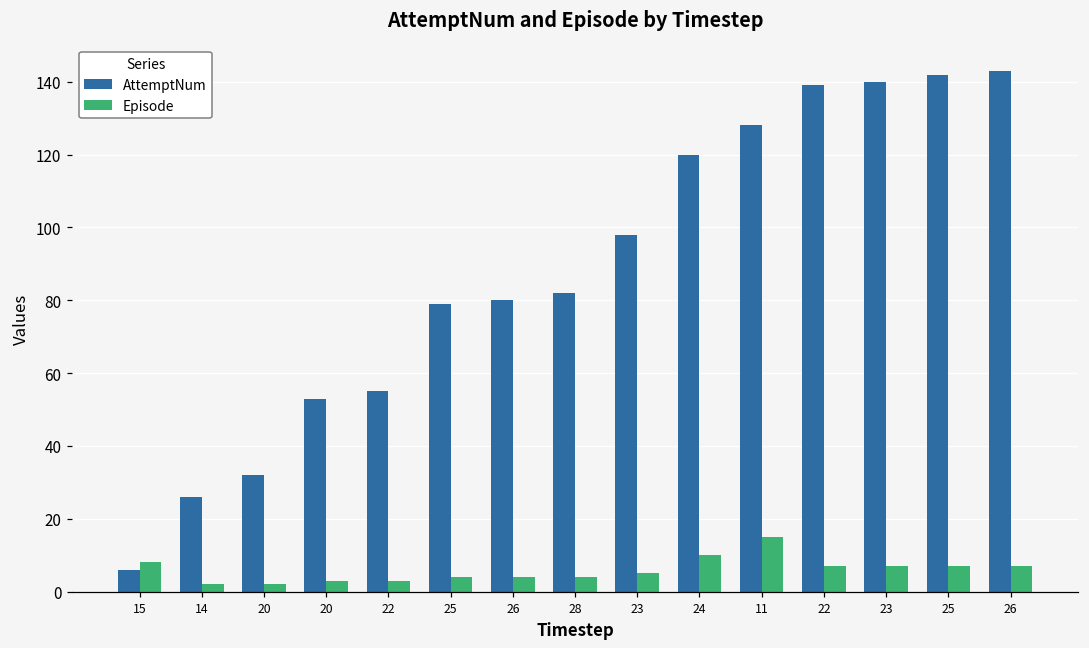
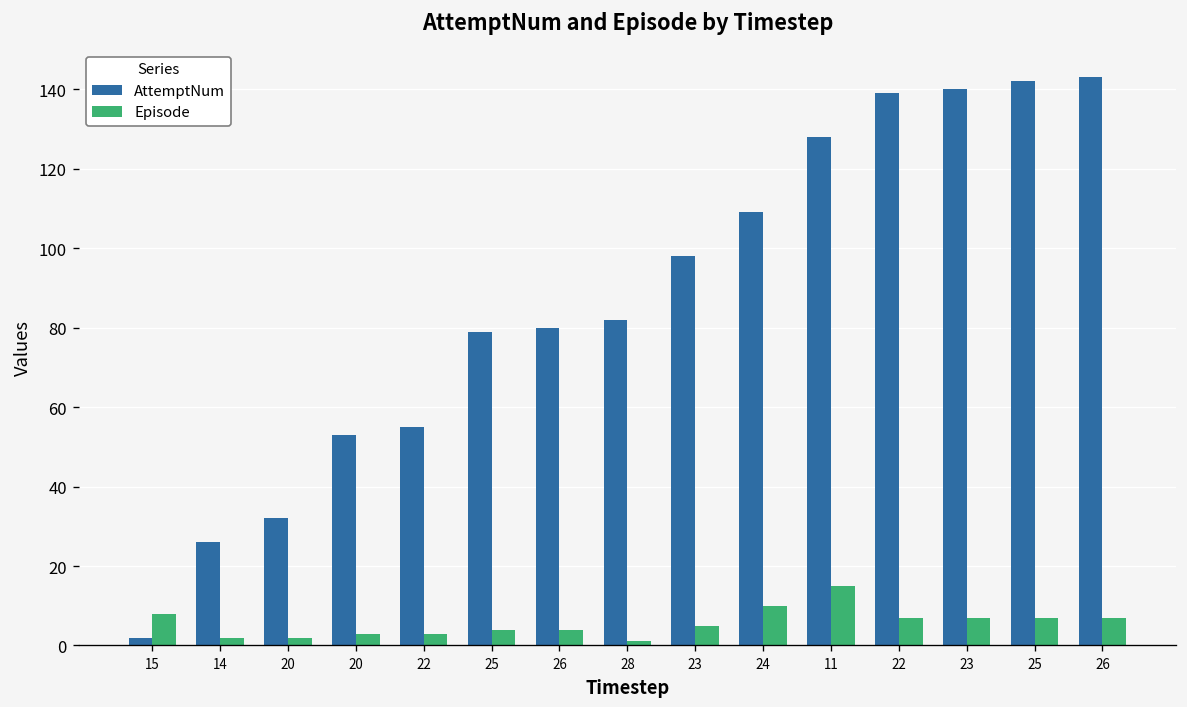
  {
    "AttemptNum": {
-     "15": 6,
+     "15": 2,
      "14": 26,
      "28": 82,
-     "24": 120,
+     "24": 109,
      "11": 128
    },
    "Episode": {
      "15": 8,
      "14": 2,
-     "28": 4,
+     "28": 1,
      "24": 10,
      "11": 15
    }
  }
